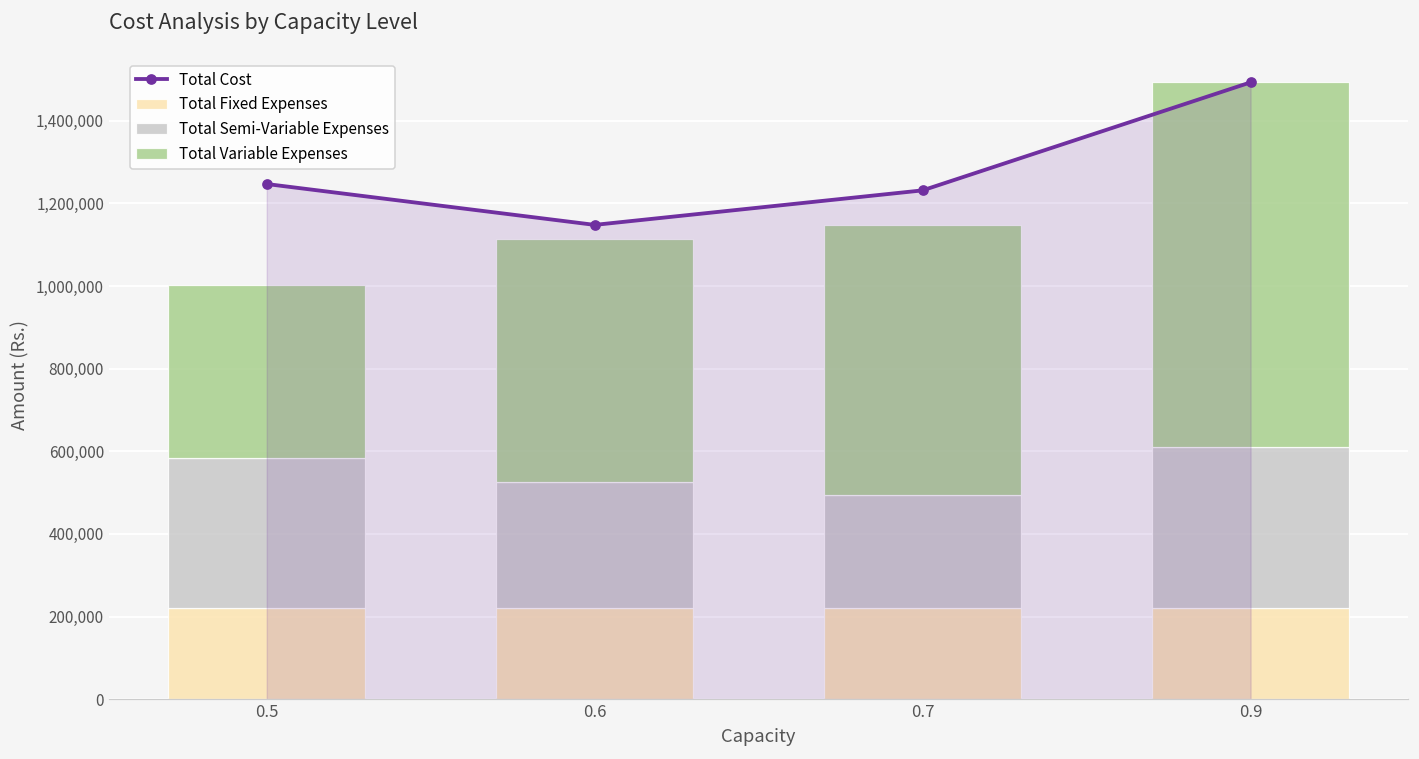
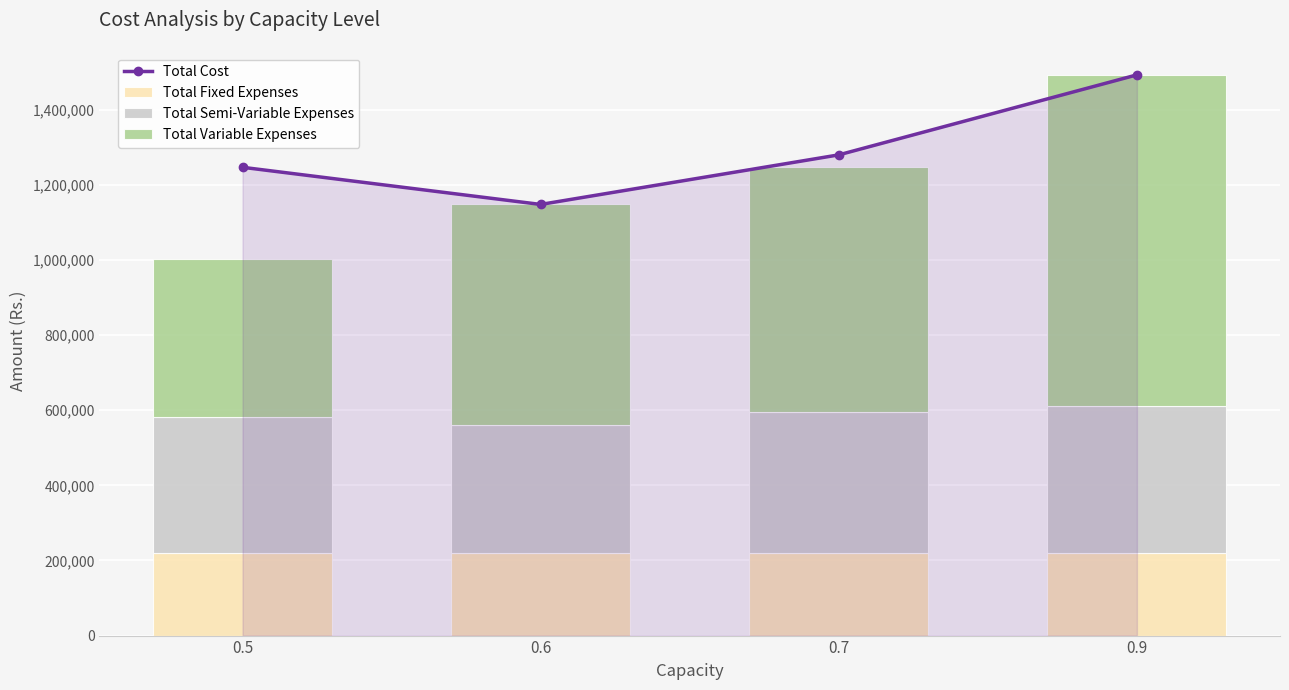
  {
    "Total Cost": {
      "0.5": "1,250,000",
      "0.6": "1,150,000",
-     "0.7": "1,230,000",
+     "0.7": "1,280,000",
      "0.9": "1,490,000"
    },
    "Total Fixed Expenses": {
      "0.5": "220,000",
      "0.6": "220,000",
      "0.7": "220,000",
      "0.9": "220,000"
    },
    "Total Semi-Variable Expenses": {
      "0.5": "360,000",
-     "0.6": "310,000",
-     "0.7": "270,000",
+     "0.6": "340,000",
+     "0.7": "370,000",
      "0.9": "390,000"
    },
    "Total Variable Expenses": {
      "0.5": "420,000",
      "0.6": "590,000",
      "0.7": "650,000",
      "0.9": "880,000"
    }
  }
